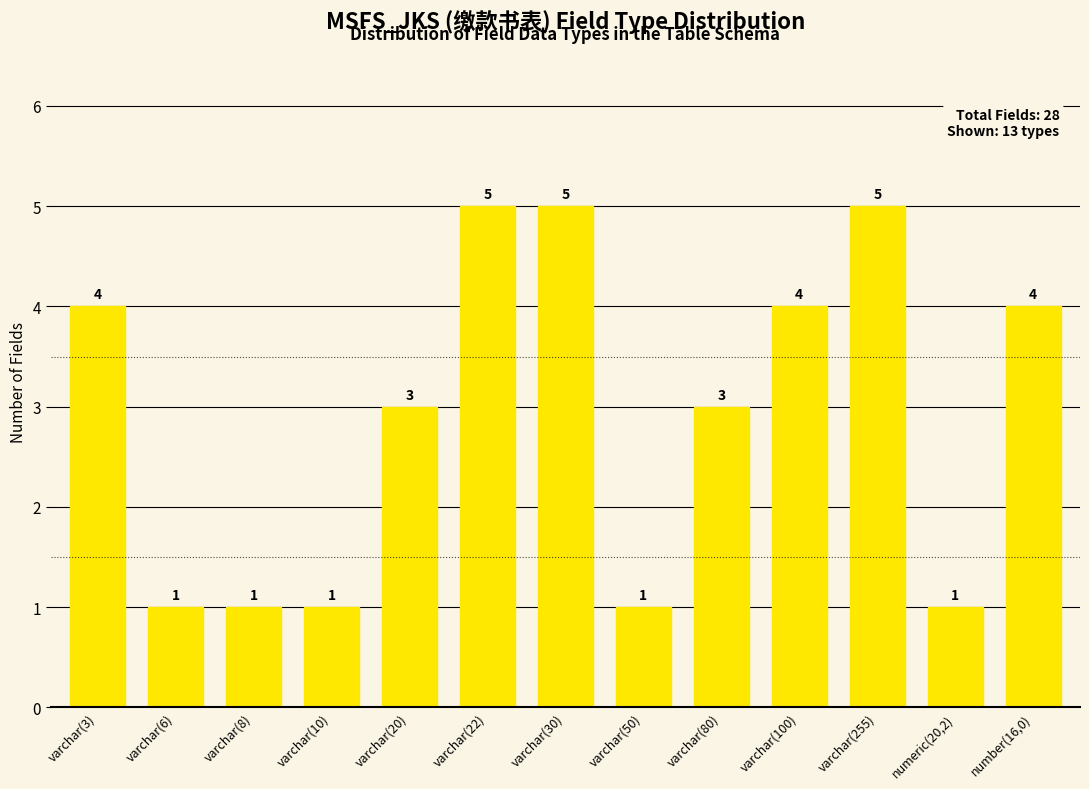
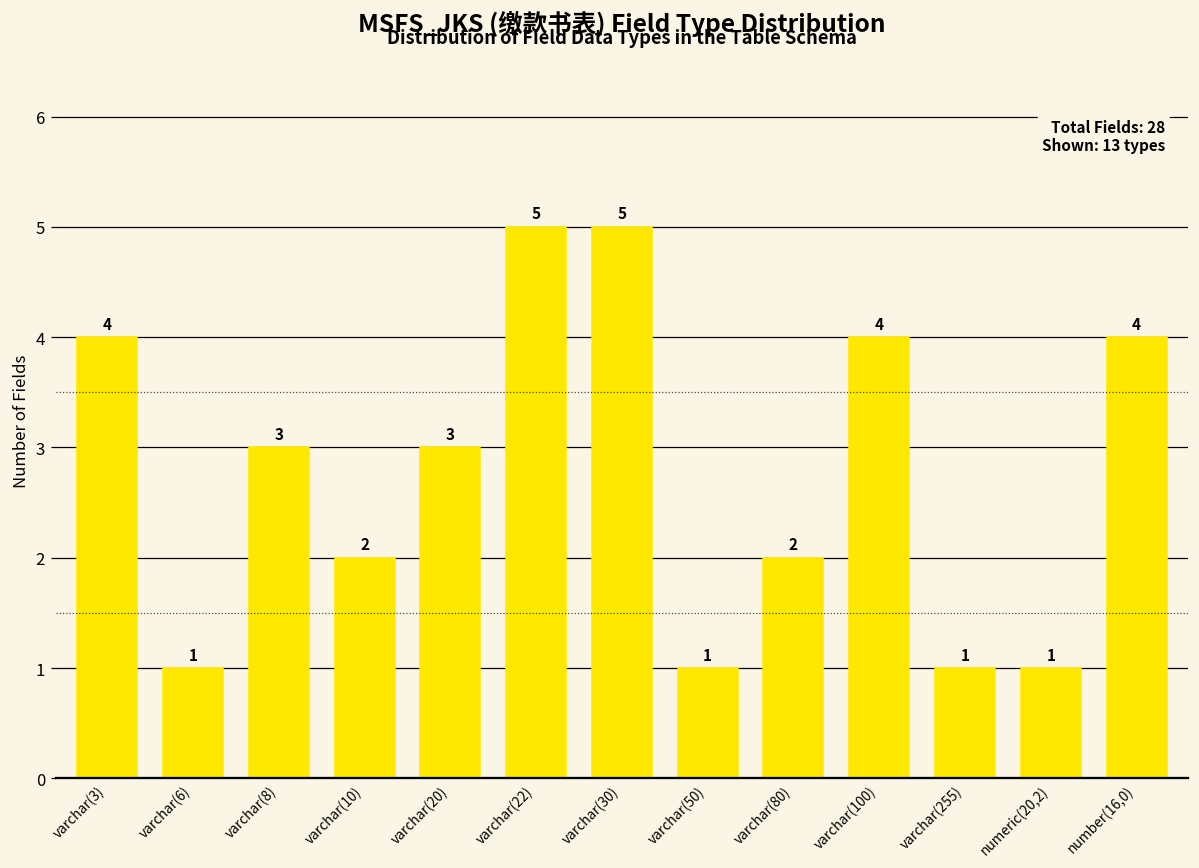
  {
    "varchar(3)": 4,
    "varchar(6)": 1,
-   "varchar(8)": 1,
-   "varchar(10)": 1,
+   "varchar(8)": 3,
+   "varchar(10)": 2,
    "varchar(20)": 3,
    "varchar(22)": 5,
    "varchar(30)": 5,
    "varchar(50)": 1,
-   "varchar(80)": 3,
+   "varchar(80)": 2,
    "varchar(100)": 4,
-   "varchar(255)": 5,
+   "varchar(255)": 1,
    "numeric(20,2)": 1,
    "number(16,0)": 4
  }
